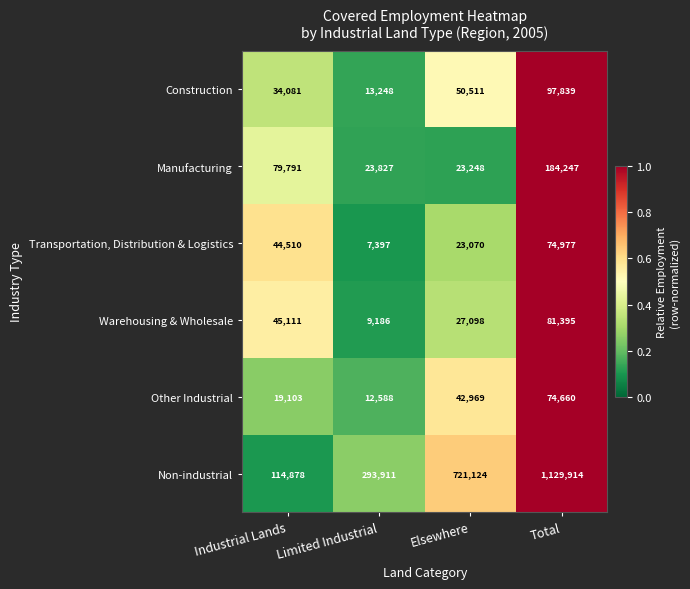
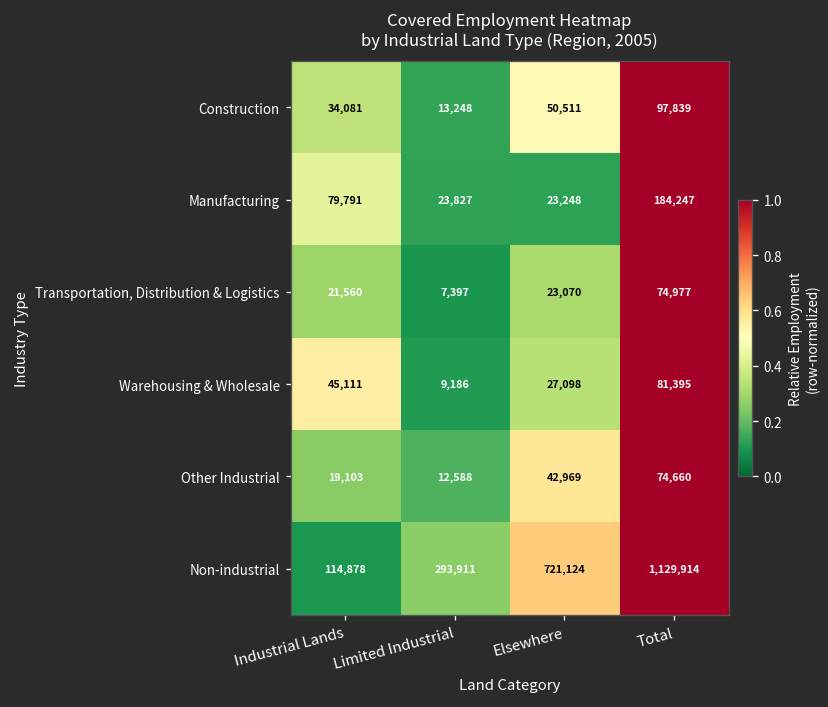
  {
    "Construction": {
      "Industrial Lands": "34,081",
      "Limited Industrial": "13,248",
      "Elsewhere": "50,511",
      "Total": "97,839"
    },
    "Manufacturing": {
      "Industrial Lands": "79,791",
      "Limited Industrial": "23,827",
      "Elsewhere": "23,248",
      "Total": "184,247"
    },
    "Transportation, Distribution & Logistics": {
-     "Industrial Lands": "44,510",
+     "Industrial Lands": "21,560",
      "Limited Industrial": "7,397",
      "Elsewhere": "23,070",
      "Total": "74,977"
    },
    "Warehousing & Wholesale": {
      "Industrial Lands": "45,111",
      "Limited Industrial": "9,186",
      "Elsewhere": "27,098",
      "Total": "81,395"
    },
    "Other Industrial": {
      "Industrial Lands": "19,103",
      "Limited Industrial": "12,588",
      "Elsewhere": "42,969",
      "Total": "74,660"
    },
    "Non-industrial": {
      "Industrial Lands": "114,878",
      "Limited Industrial": "293,911",
      "Elsewhere": "721,124",
      "Total": "1,129,914"
    }
  }
